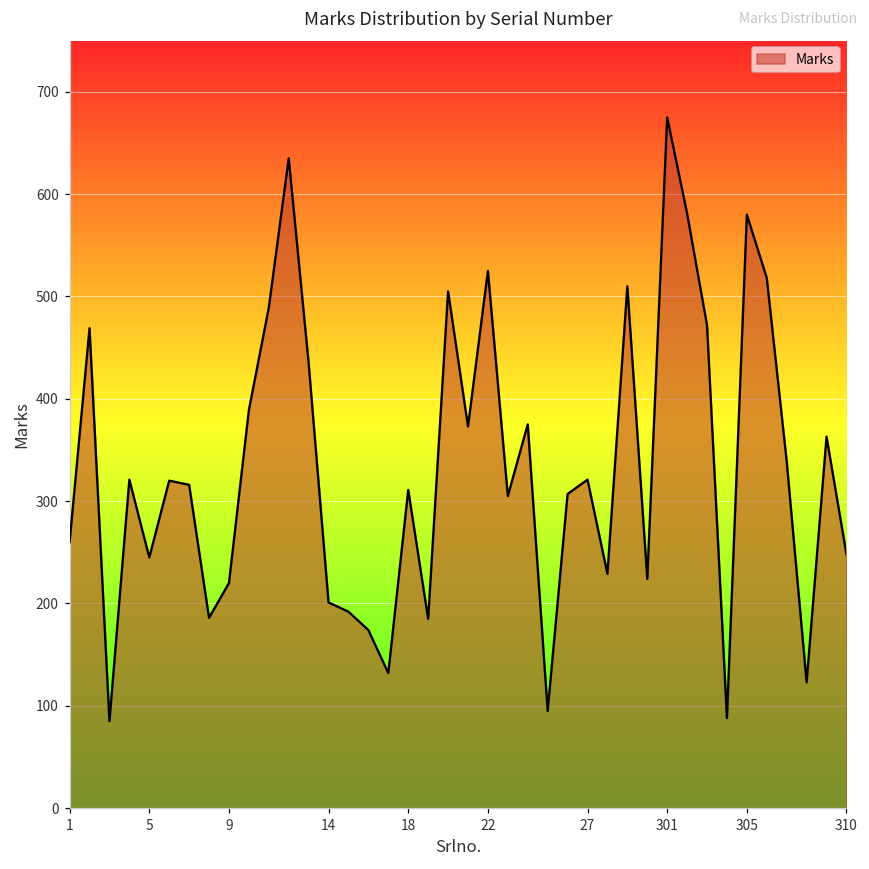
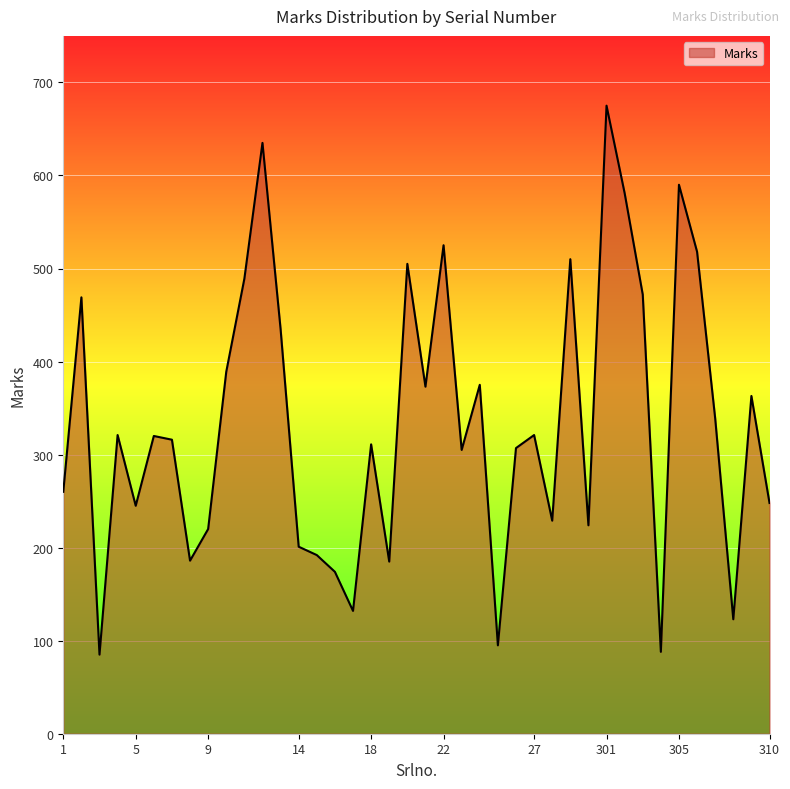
  {
    "301": 680,
-   "305": 580,
+   "305": 590,
    "310": 250
  }
